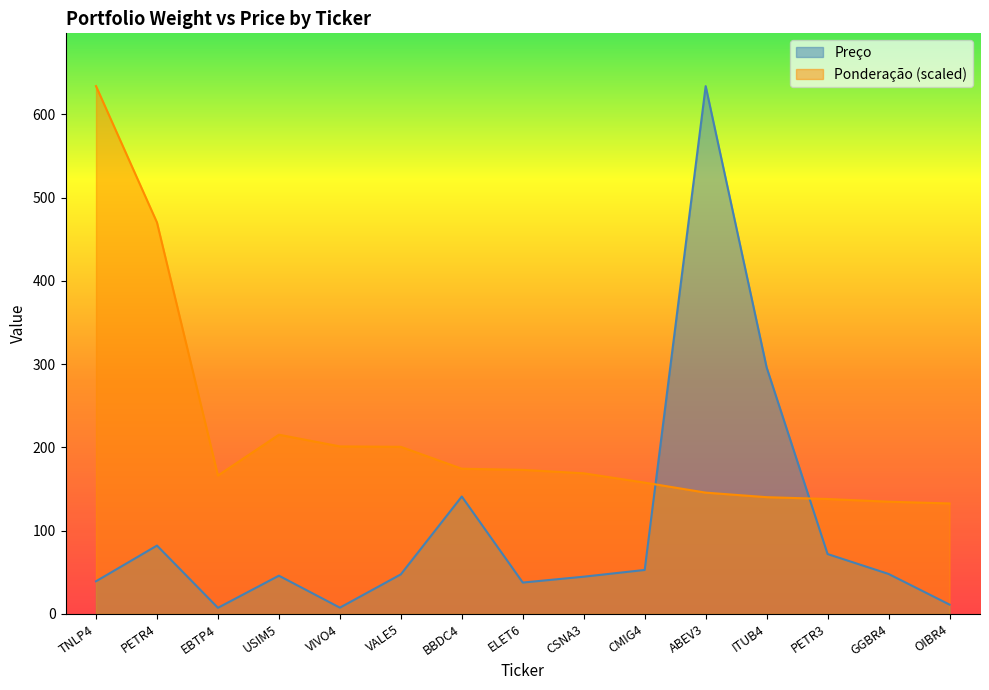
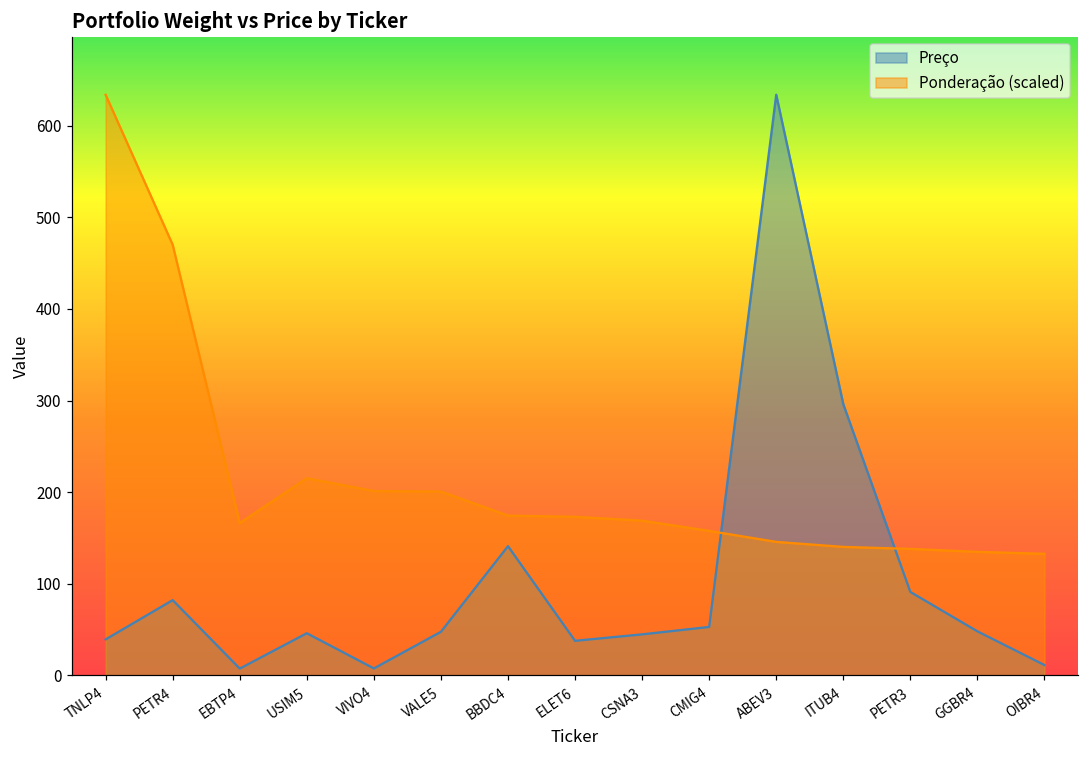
  {
    "Preço": {
      "TNLP4": 40,
      "PETR4": 80,
      "EBTP4": 10,
      "USIM5": 50,
      "VIVO4": 10,
      "VALE5": 50,
      "BBDC4": 140,
      "ELET6": 40,
      "CSNA3": 40,
      "CMIG4": 50,
      "ABEV3": 630,
      "ITUB4": 300,
-     "PETR3": 70,
+     "PETR3": 90,
      "GGBR4": 50,
      "OIBR4": 10
    },
    "Ponderação (scaled)": {
      "TNLP4": 630,
      "PETR4": 470,
      "EBTP4": 170,
      "USIM5": 220,
      "VIVO4": 200,
      "VALE5": 200,
      "BBDC4": 170,
      "ELET6": 170,
      "CSNA3": 170,
      "CMIG4": 160,
      "ABEV3": 150,
      "ITUB4": 140,
      "PETR3": 140,
      "GGBR4": 130,
      "OIBR4": 130
    }
  }
